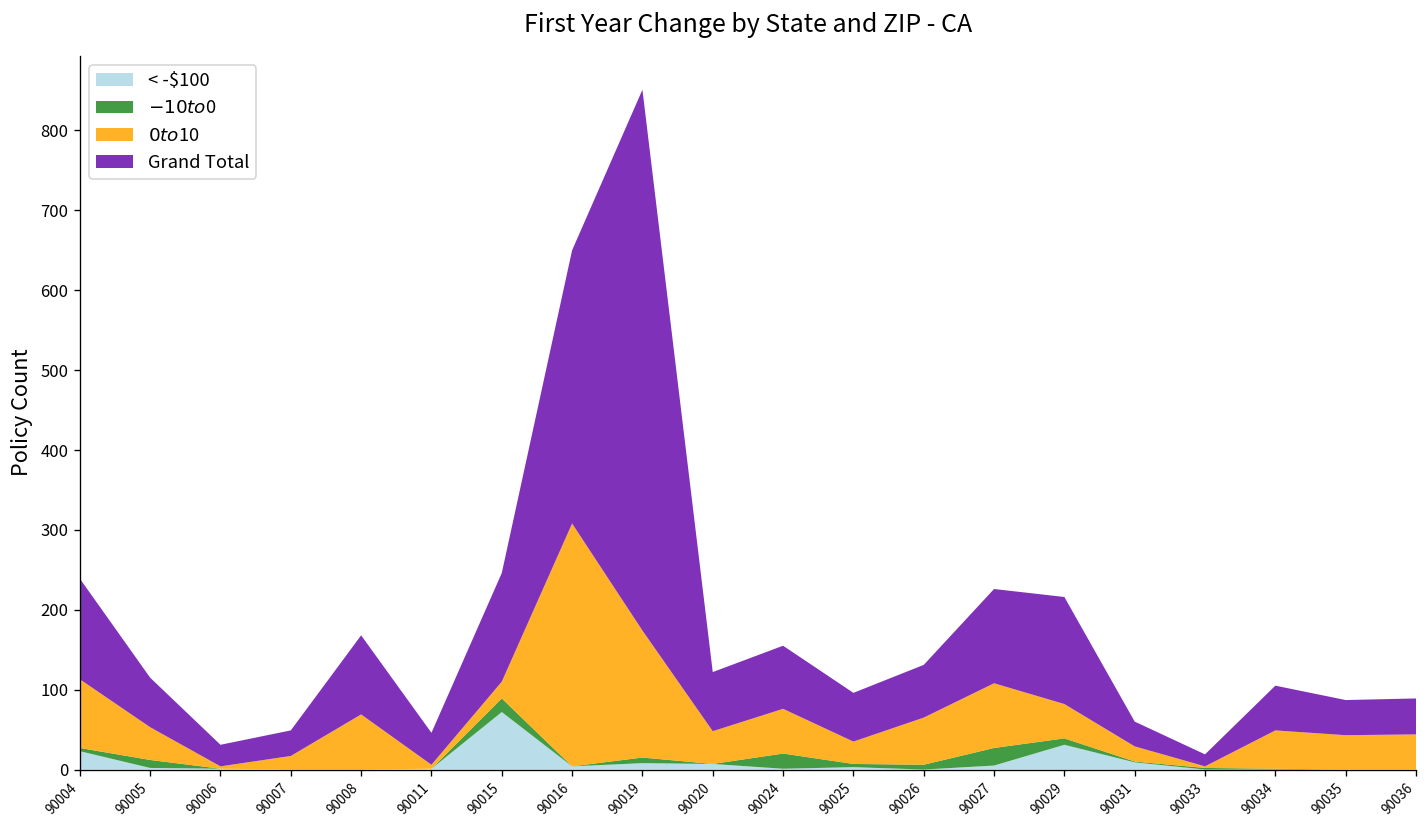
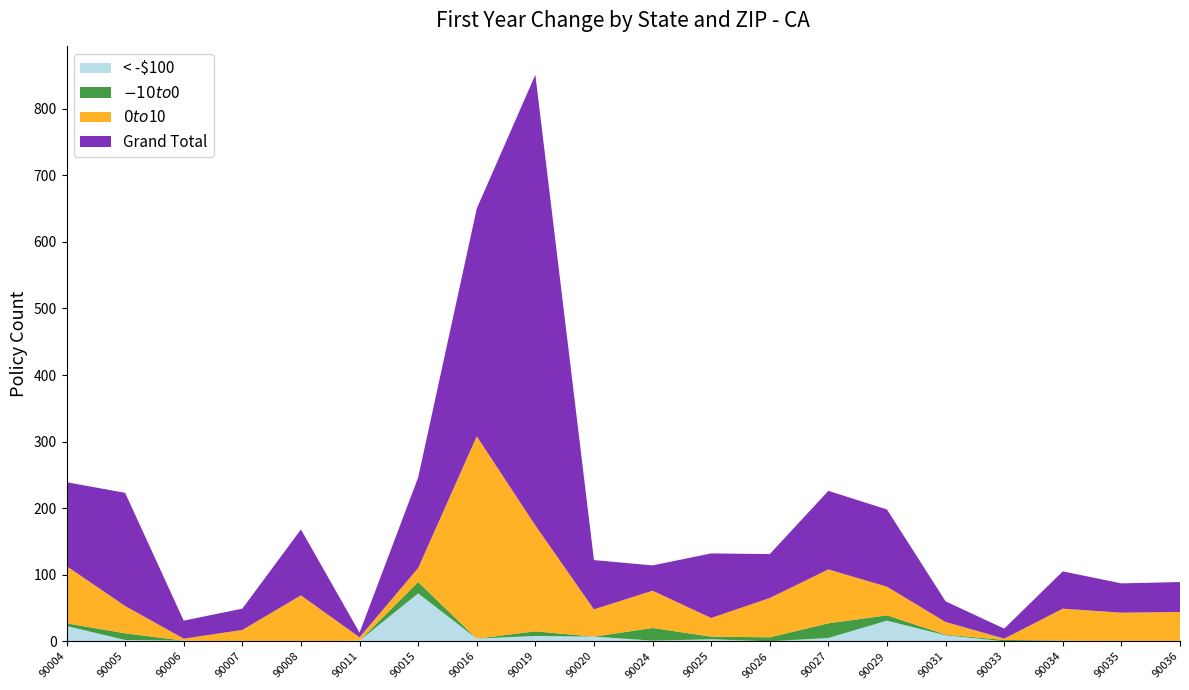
  {
    "< -$100": {
      "90004": 20,
      "90015": 70,
      "90019": 10,
      "90026": 0,
      "90027": 10,
      "90029": 30
    },
    "Grand Total": {
      "90004": 130,
-     "90005": 60,
+     "90005": 170,
      "90006": 30,
      "90007": 30,
      "90008": 100,
-     "90011": 40,
+     "90011": 10,
      "90015": 140,
      "90016": 340,
      "90019": 680,
      "90020": 70,
-     "90024": 80,
-     "90025": 60,
+     "90024": 40,
+     "90025": 100,
      "90026": 70,
      "90027": 120,
-     "90029": 130,
+     "90029": 120,
      "90031": 30,
      "90033": 20,
      "90034": 60,
      "90035": 40,
      "90036": 50
    }
  }
